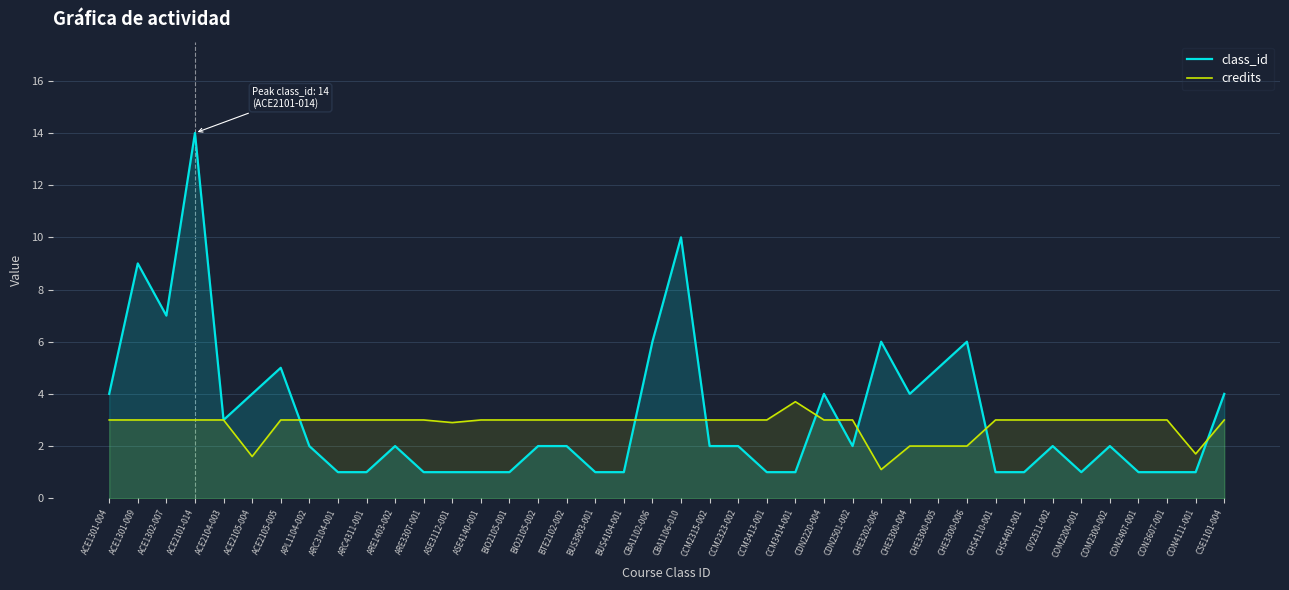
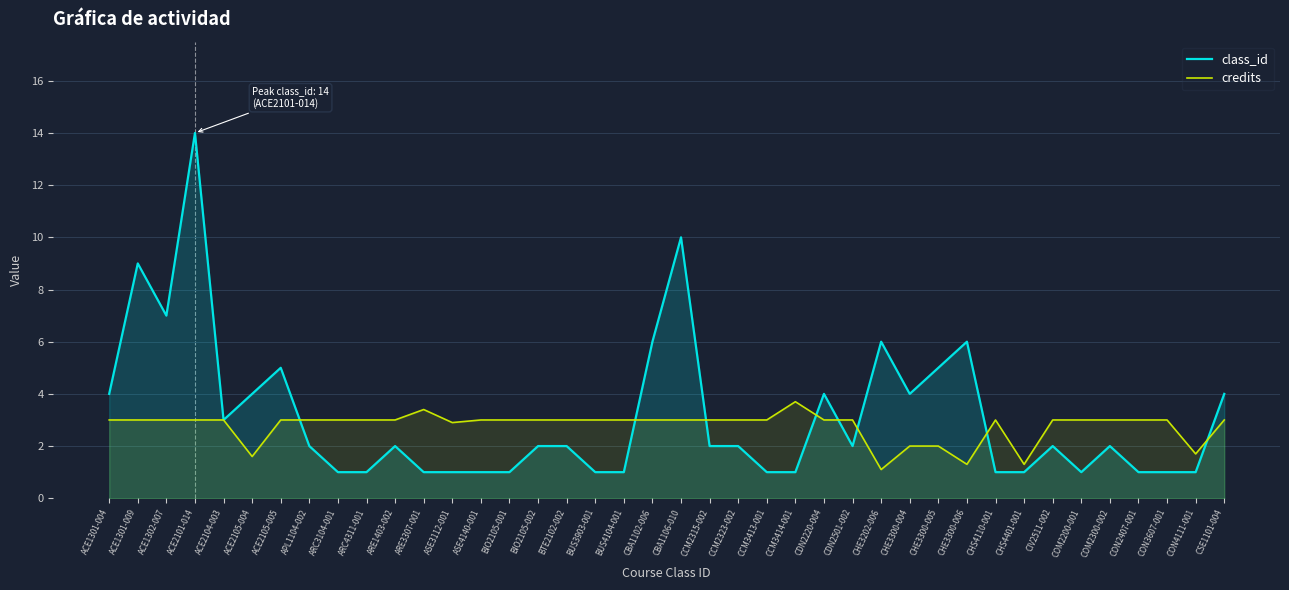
  {
    "class_id": {
      "ACE1301-004": 4.0,
      "ACE1301-009": 9.0,
      "ACE1302-007": 7.0,
      "ACE2105-004": 4.0,
      "ACE2105-005": 5.0,
      "APL1104-002": 2.0,
      "ARC3104-001": 1.0,
      "ARC4311-001": 1.0,
      "ARE1403-002": 2.0,
      "ARE3307-001": 1.0,
      "ASE3112-001": 1.0,
      "ASE4140-001": 1.0,
      "BIO2105-001": 1.0,
      "BIO2105-002": 2.0,
      "BTE2102-002": 2.0,
      "BUS3903-001": 1.0,
      "BUS4104-001": 1.0,
      "CBA1102-006": 6.0,
      "CBA1106-010": 10.0,
      "CCM2315-002": 2.0,
      "CCM2323-002": 2.0,
      "CCM3413-001": 1.0,
      "CCM3414-001": 1.0,
      "CDN2220-004": 4.0,
      "CDN2501-002": 2.0,
      "CHE3202-006": 6.0,
      "CHE3300-004": 4.0,
      "CHE3300-005": 5.0,
      "CHE3300-006": 6.0,
      "CHS4110-001": 1.0,
      "CHS4401-001": 1.0,
      "CIV2511-002": 2.0,
      "COM2200-001": 1.0,
      "COM2300-002": 2.0,
      "CON2407-001": 1.0,
      "CON3607-001": 1.0,
      "CON4111-001": 1.0,
      "CSE1101-004": 4.0
    },
    "credits": {
      "ACE1301-004": 3.0,
      "ACE1301-009": 3.0,
      "ACE1302-007": 3.0,
      "ACE2101-014": 3.0,
      "ACE2105-004": 1.6,
      "ACE2105-005": 3.0,
      "APL1104-002": 3.0,
      "ARC3104-001": 3.0,
      "ARC4311-001": 3.0,
      "ARE1403-002": 3.0,
-     "ARE3307-001": 3.0,
+     "ARE3307-001": 3.4,
      "ASE3112-001": 2.9,
      "ASE4140-001": 3.0,
      "BIO2105-001": 3.0,
      "BIO2105-002": 3.0,
      "BTE2102-002": 3.0,
      "BUS3903-001": 3.0,
      "BUS4104-001": 3.0,
      "CBA1102-006": 3.0,
      "CBA1106-010": 3.0,
      "CCM2315-002": 3.0,
      "CCM2323-002": 3.0,
      "CCM3413-001": 3.0,
      "CCM3414-001": 3.7,
      "CDN2220-004": 3.0,
      "CDN2501-002": 3.0,
      "CHE3202-006": 1.1,
      "CHE3300-004": 2.0,
      "CHE3300-005": 2.0,
-     "CHE3300-006": 2.0,
+     "CHE3300-006": 1.3,
      "CHS4110-001": 3.0,
-     "CHS4401-001": 3.0,
+     "CHS4401-001": 1.3,
      "CIV2511-002": 3.0,
      "COM2200-001": 3.0,
      "COM2300-002": 3.0,
      "CON2407-001": 3.0,
      "CON3607-001": 3.0,
      "CON4111-001": 1.7,
      "CSE1101-004": 3.0
    }
  }
